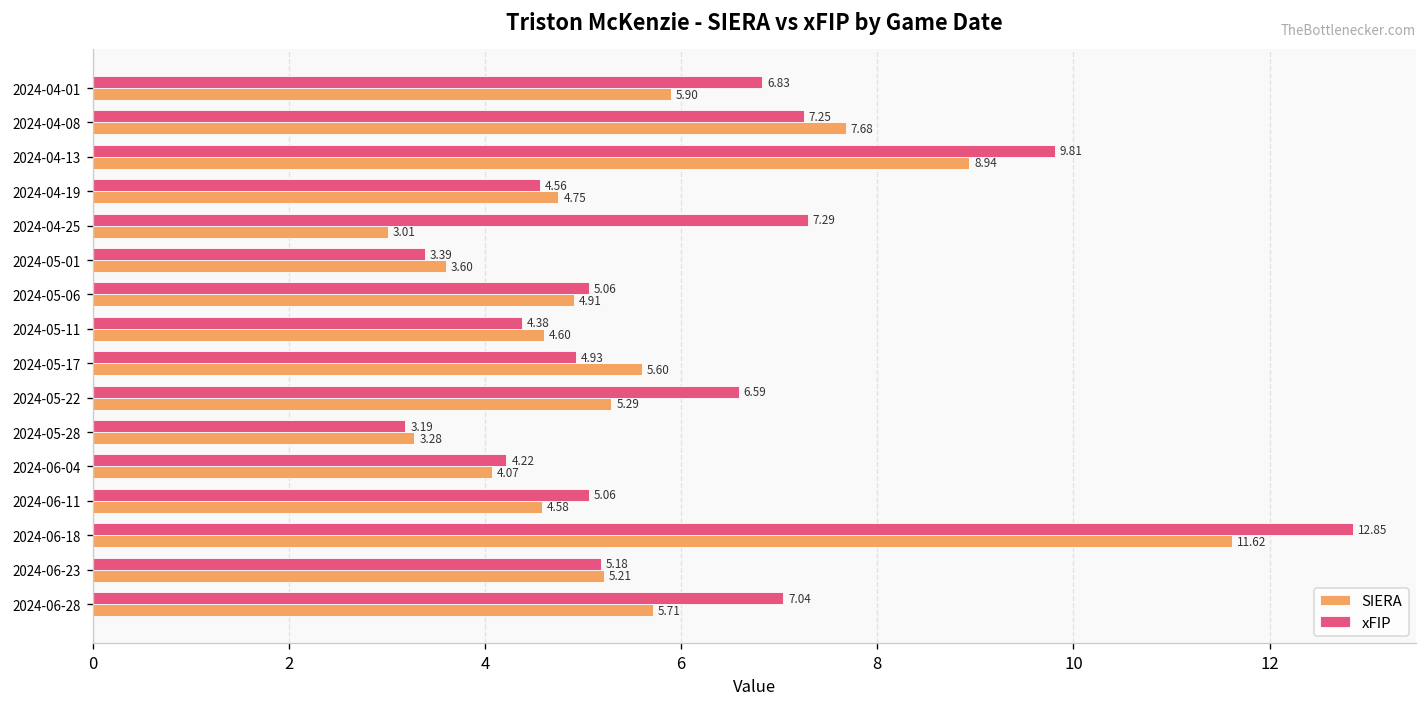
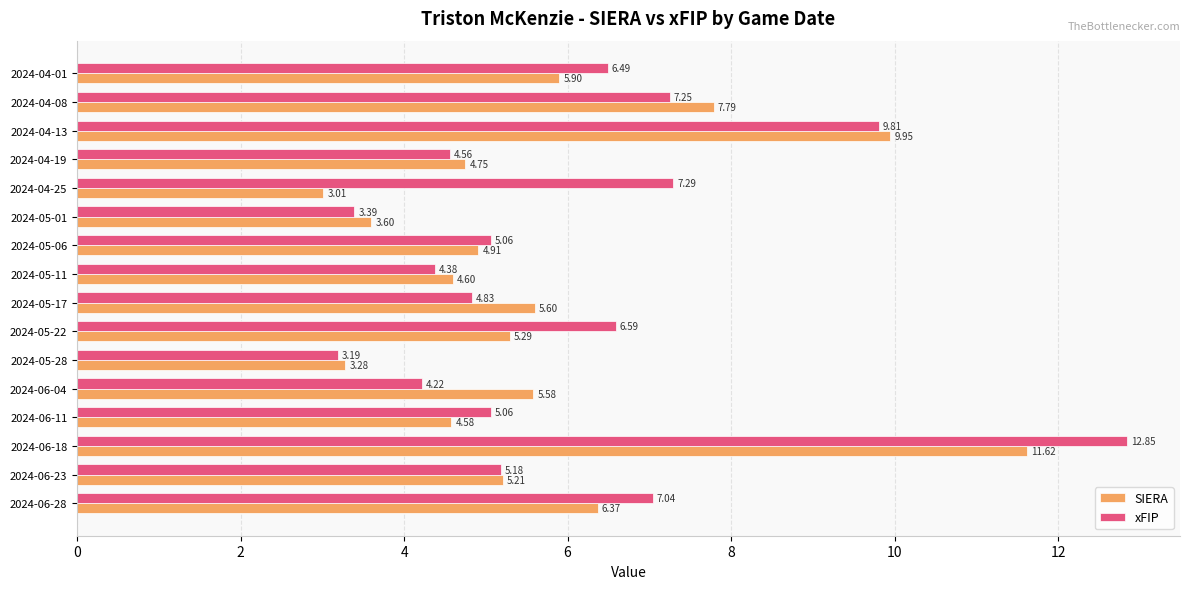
  {
    "SIERA": {
      "2024-04-01": 5.90,
-     "2024-04-08": 7.68,
-     "2024-04-13": 8.94,
+     "2024-04-08": 7.79,
+     "2024-04-13": 9.95,
      "2024-04-19": 4.75,
      "2024-04-25": 3.01,
      "2024-05-01": 3.60,
      "2024-05-06": 4.91,
      "2024-05-11": 4.60,
      "2024-05-17": 5.60,
      "2024-05-22": 5.29,
      "2024-05-28": 3.28,
-     "2024-06-04": 4.07,
+     "2024-06-04": 5.58,
      "2024-06-11": 4.58,
      "2024-06-18": 11.62,
      "2024-06-23": 5.21,
-     "2024-06-28": 5.71
+     "2024-06-28": 6.37
    },
    "xFIP": {
-     "2024-04-01": 6.83,
+     "2024-04-01": 6.49,
      "2024-04-08": 7.25,
      "2024-04-13": 9.81,
      "2024-04-19": 4.56,
      "2024-04-25": 7.29,
      "2024-05-01": 3.39,
      "2024-05-06": 5.06,
      "2024-05-11": 4.38,
-     "2024-05-17": 4.93,
+     "2024-05-17": 4.83,
      "2024-05-22": 6.59,
      "2024-05-28": 3.19,
      "2024-06-04": 4.22,
      "2024-06-11": 5.06,
      "2024-06-18": 12.85,
      "2024-06-23": 5.18,
      "2024-06-28": 7.04
    }
  }
